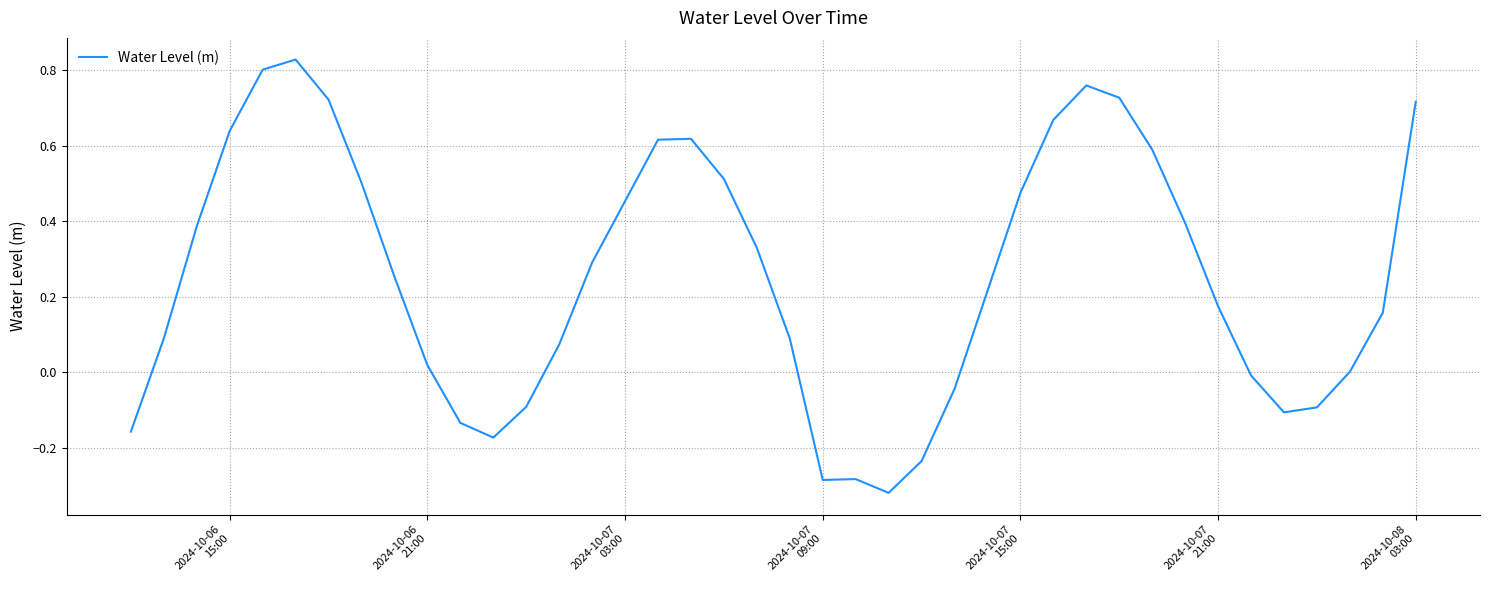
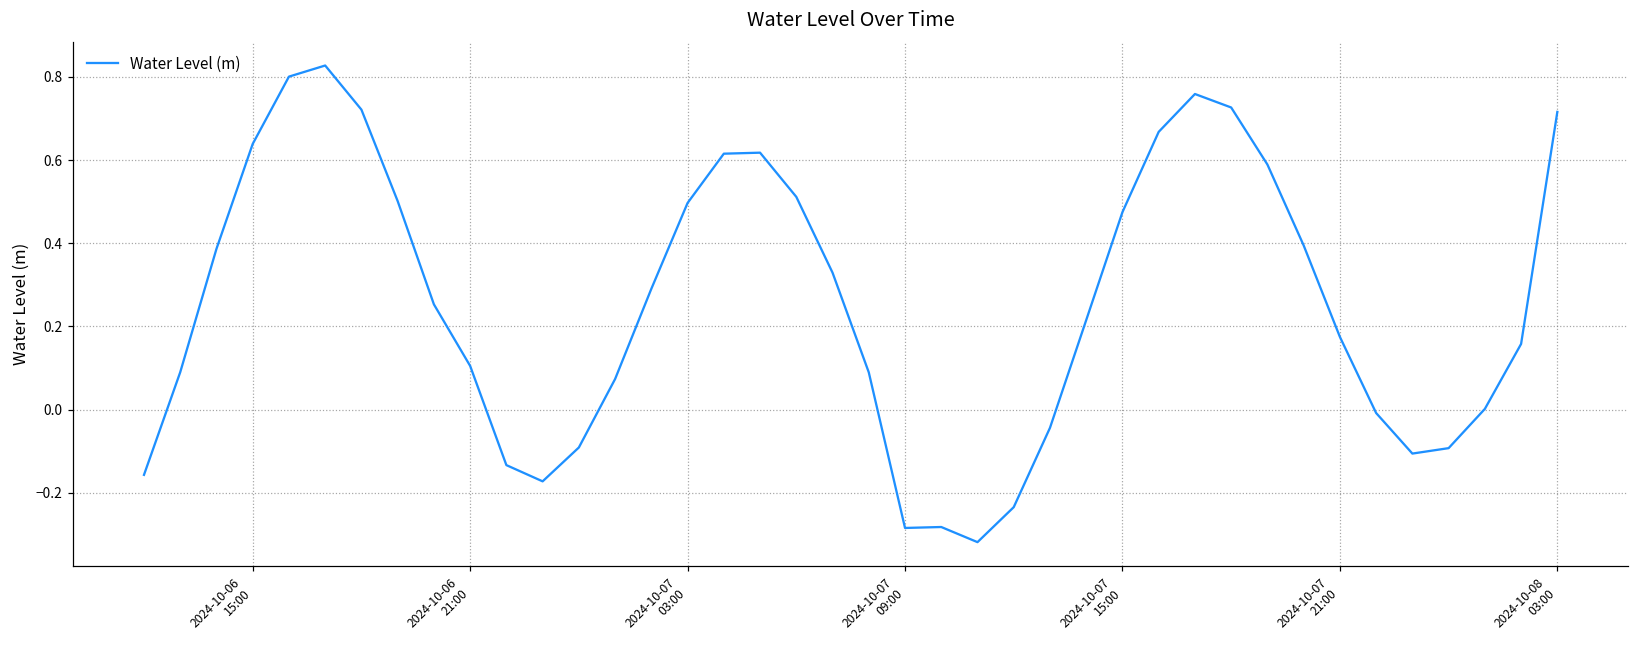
  {
    "2024-10-06 15:00": 0.64,
-   "2024-10-06 21:00": 0.02,
-   "2024-10-07 03:00": 0.45,
+   "2024-10-06 21:00": 0.10,
+   "2024-10-07 03:00": 0.50,
    "2024-10-07 09:00": -0.28,
    "2024-10-07 15:00": 0.47,
    "2024-10-07 21:00": 0.17,
    "2024-10-08 03:00": 0.72
  }
